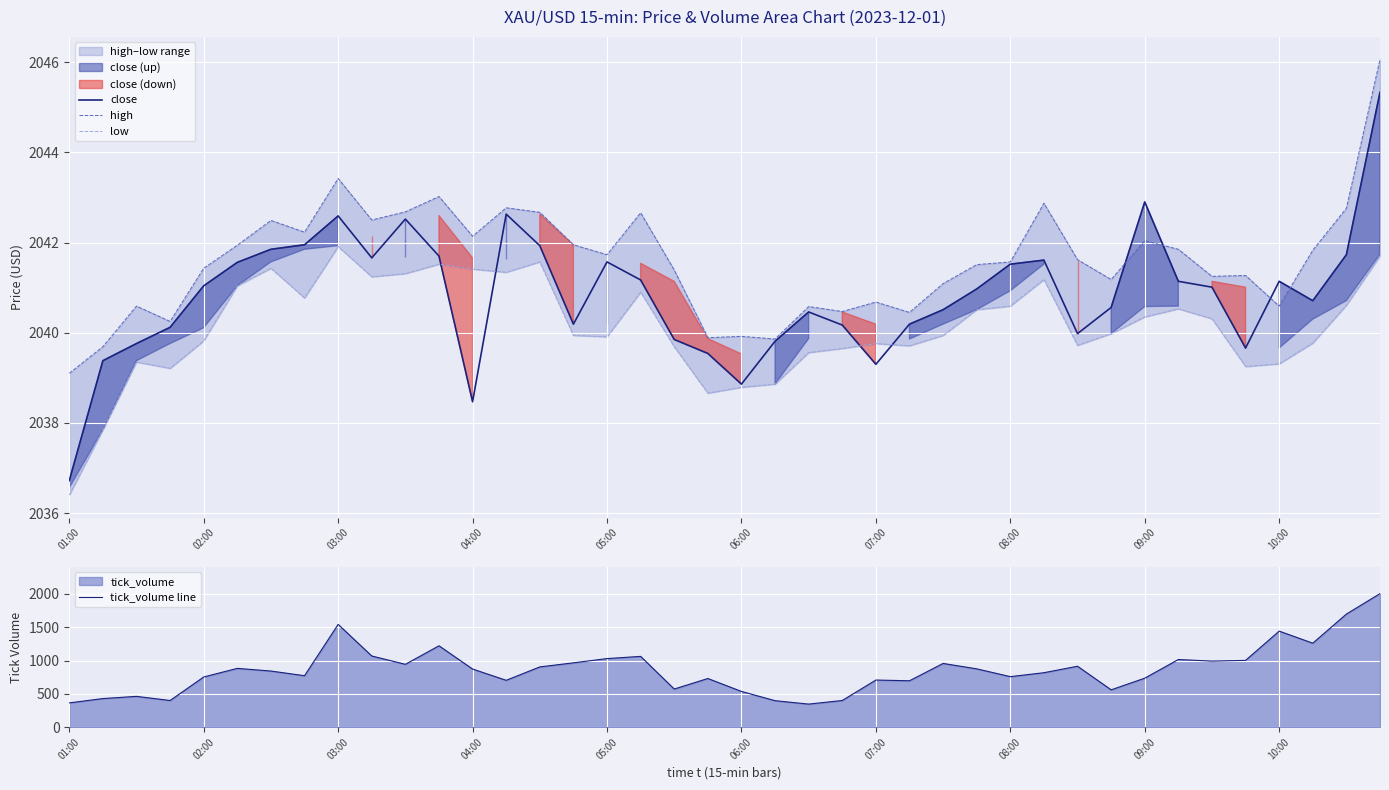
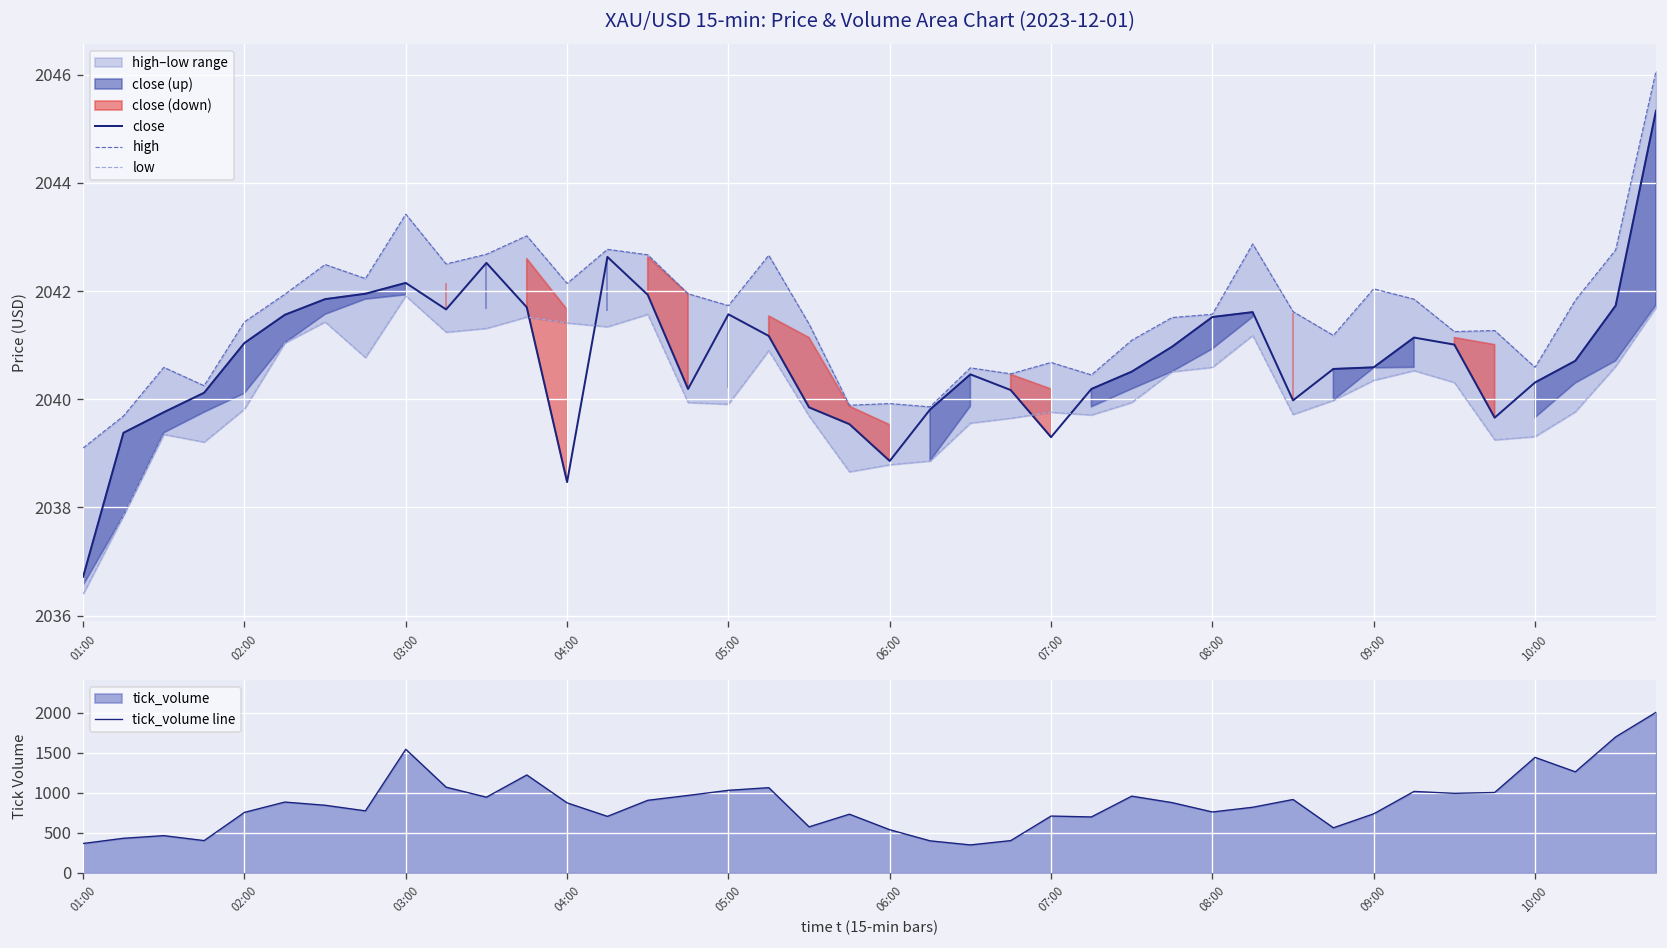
  {
    "XAU/USD 15-min: Price & Volume Area Chart (2023-12-01)": {
      "close": {
        "01:00": 2036.7,
        "02:00": 2041.0,
-       "03:00": 2042.6,
+       "03:00": 2042.2,
        "04:00": 2038.5,
        "05:00": 2041.6,
        "06:00": 2038.9,
        "07:00": 2039.3,
-       "09:00": 2042.9,
-       "10:00": 2041.1
+       "09:00": 2040.6,
+       "10:00": 2040.3
      }
    }
  }
